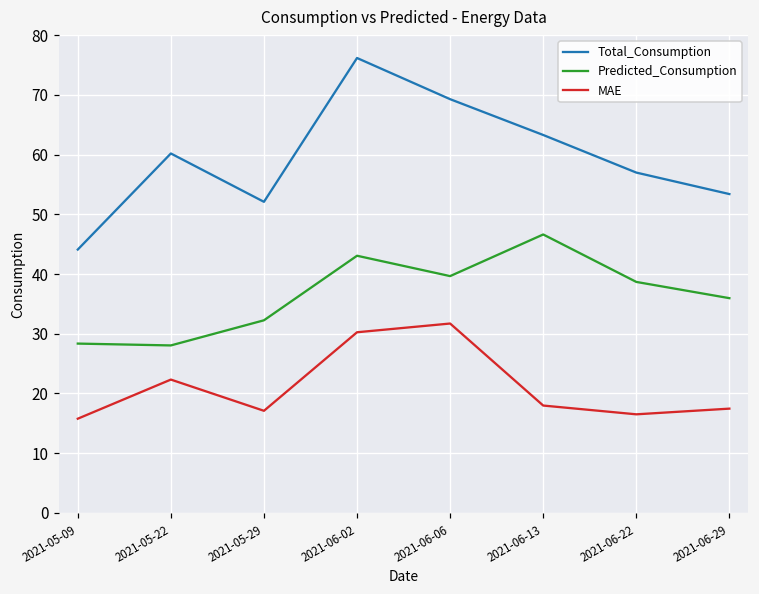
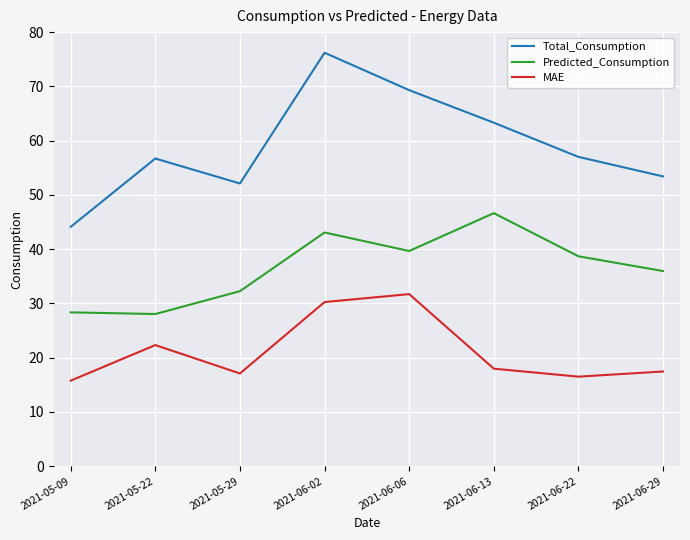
  {
    "Total_Consumption": {
      "2021-05-09": 44,
-     "2021-05-22": 60,
+     "2021-05-22": 57,
      "2021-05-29": 52,
      "2021-06-02": 76,
      "2021-06-06": 69,
      "2021-06-13": 63,
      "2021-06-22": 57,
      "2021-06-29": 53
    },
    "Predicted_Consumption": {
      "2021-05-09": 28,
      "2021-05-22": 28,
      "2021-05-29": 32,
      "2021-06-02": 43,
      "2021-06-06": 40,
      "2021-06-13": 47,
      "2021-06-22": 39,
      "2021-06-29": 36
    },
    "MAE": {
      "2021-05-09": 16,
      "2021-05-22": 22,
      "2021-05-29": 17,
      "2021-06-02": 30,
      "2021-06-06": 32,
      "2021-06-13": 18,
      "2021-06-22": 16,
      "2021-06-29": 17
    }
  }
